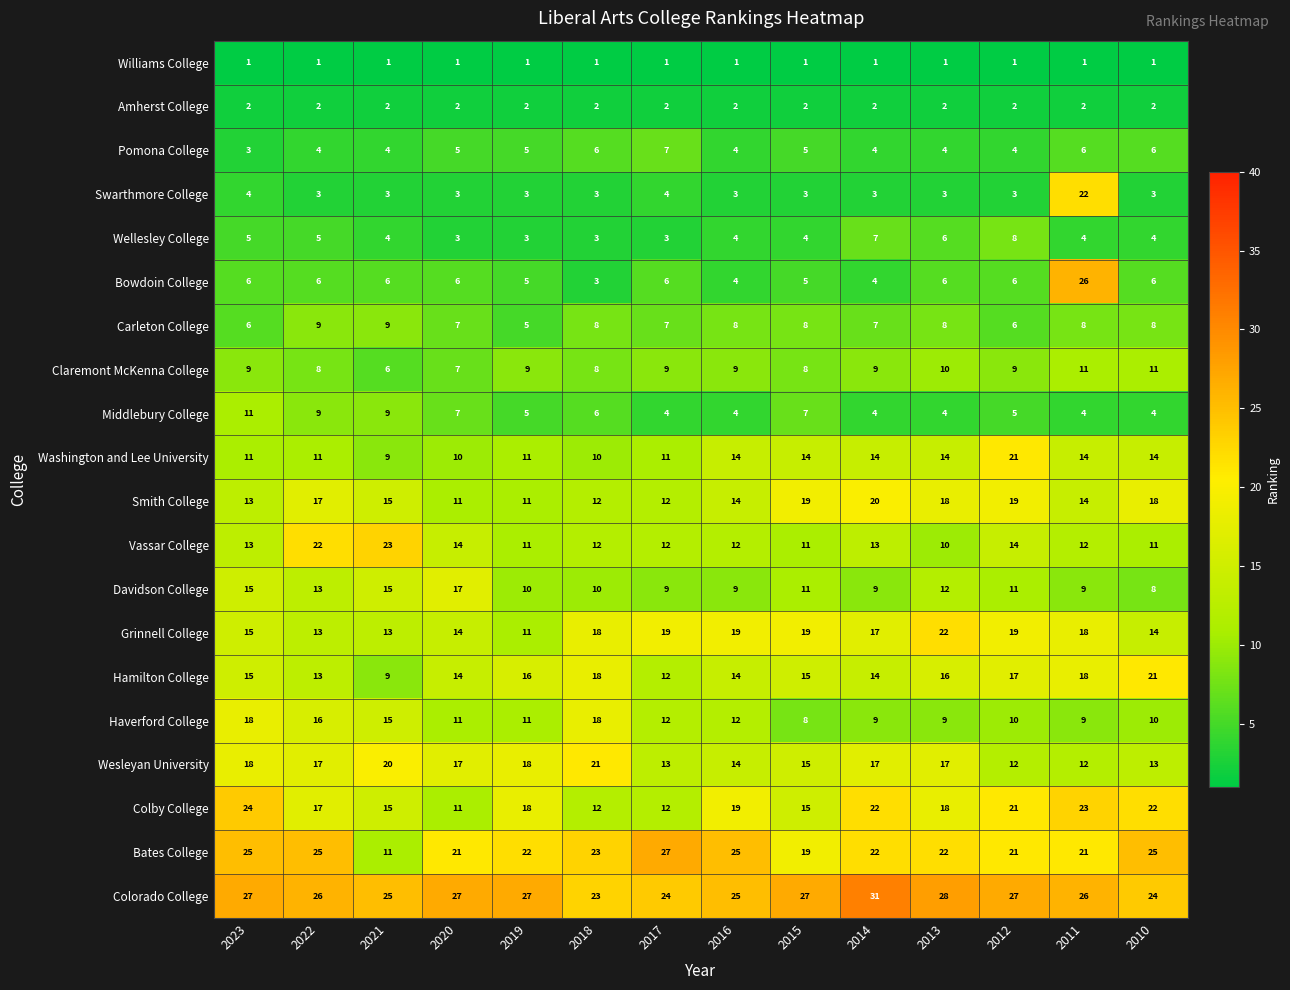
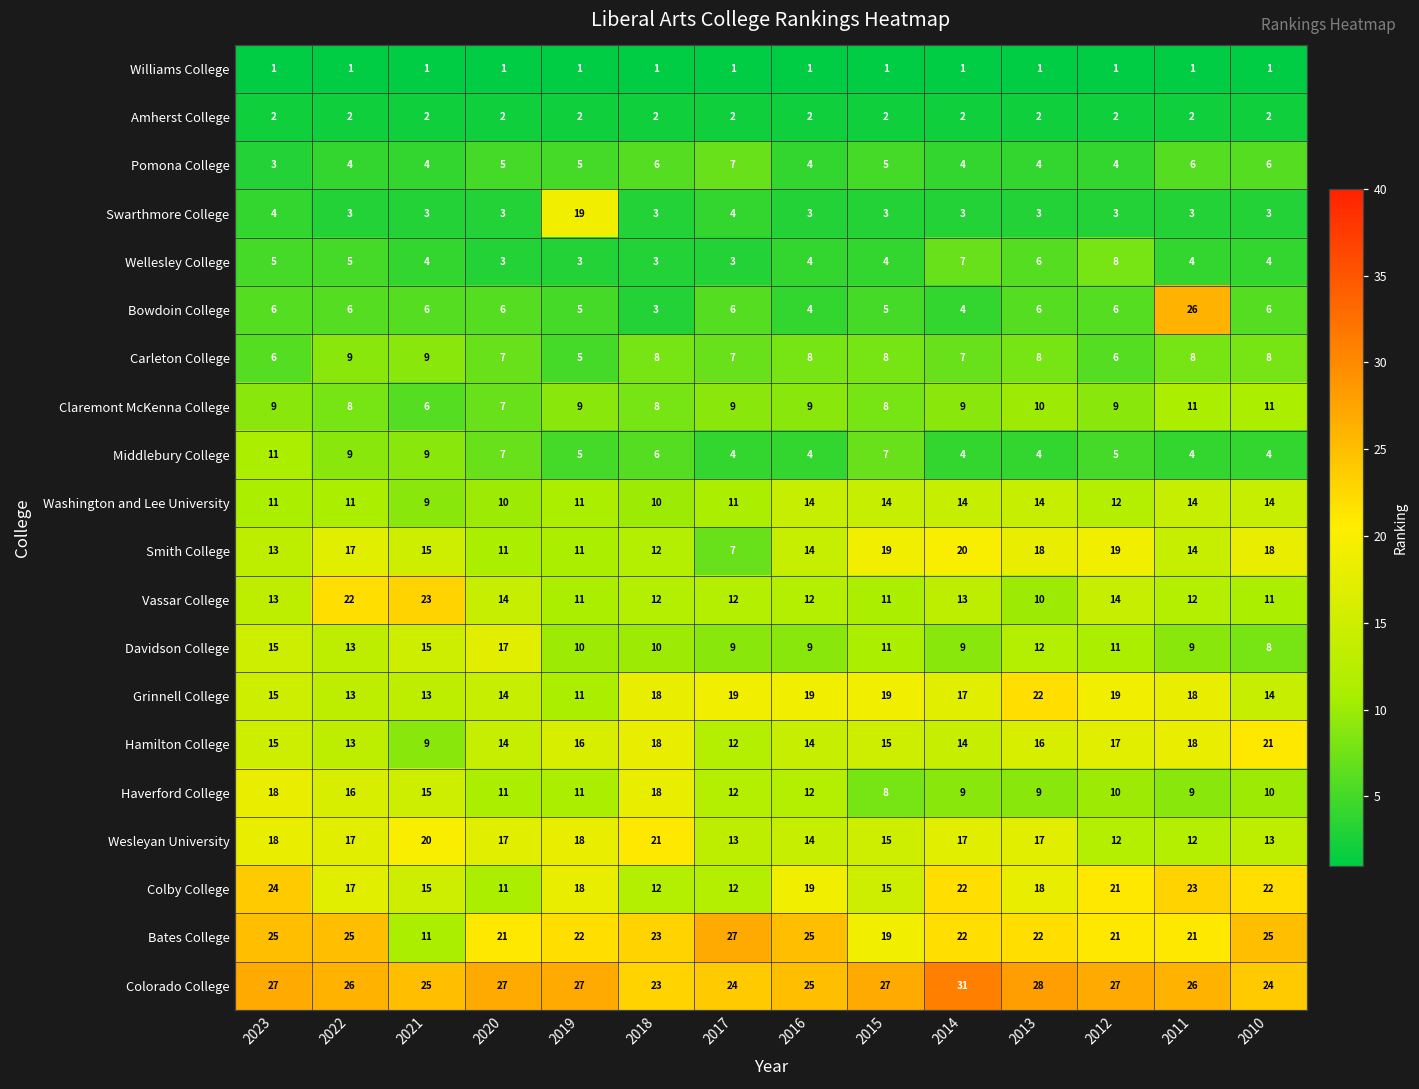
  {
    "Swarthmore College": {
      "2023": 4,
      "2022": 3,
      "2021": 3,
      "2020": 3,
-     "2019": 3,
+     "2019": 19,
      "2018": 3,
      "2017": 4,
      "2016": 3,
      "2015": 3,
      "2014": 3,
      "2013": 3,
      "2012": 3,
-     "2011": 22,
+     "2011": 3,
      "2010": 3
    },
    "Washington and Lee University": {
      "2023": 11,
      "2022": 11,
      "2021": 9,
      "2020": 10,
      "2019": 11,
      "2018": 10,
      "2017": 11,
      "2016": 14,
      "2015": 14,
      "2014": 14,
      "2013": 14,
-     "2012": 21,
+     "2012": 12,
      "2011": 14,
      "2010": 14
    },
    "Smith College": {
      "2023": 13,
      "2022": 17,
      "2021": 15,
      "2020": 11,
      "2019": 11,
      "2018": 12,
-     "2017": 12,
+     "2017": 7,
      "2016": 14,
      "2015": 19,
      "2014": 20,
      "2013": 18,
      "2012": 19,
      "2011": 14,
      "2010": 18
    }
  }
